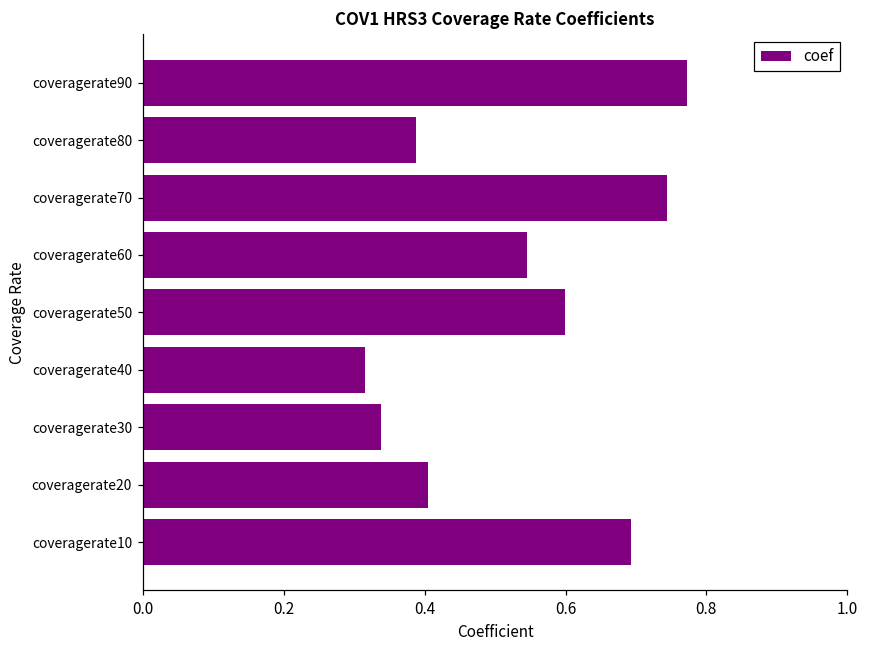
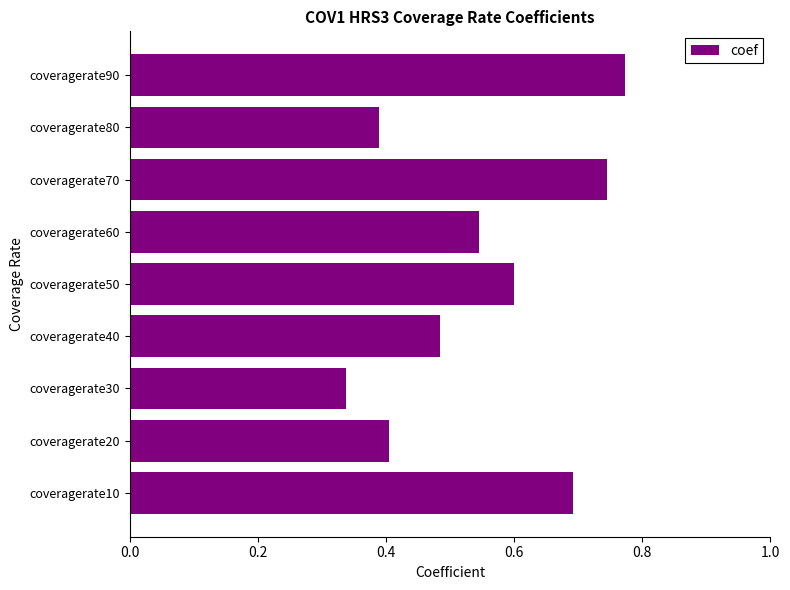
  {
    "coveragerate90": 0.77,
    "coveragerate80": 0.39,
    "coveragerate70": 0.74,
    "coveragerate60": 0.55,
    "coveragerate50": 0.60,
-   "coveragerate40": 0.32,
+   "coveragerate40": 0.48,
    "coveragerate30": 0.34,
    "coveragerate20": 0.40,
    "coveragerate10": 0.69
  }
